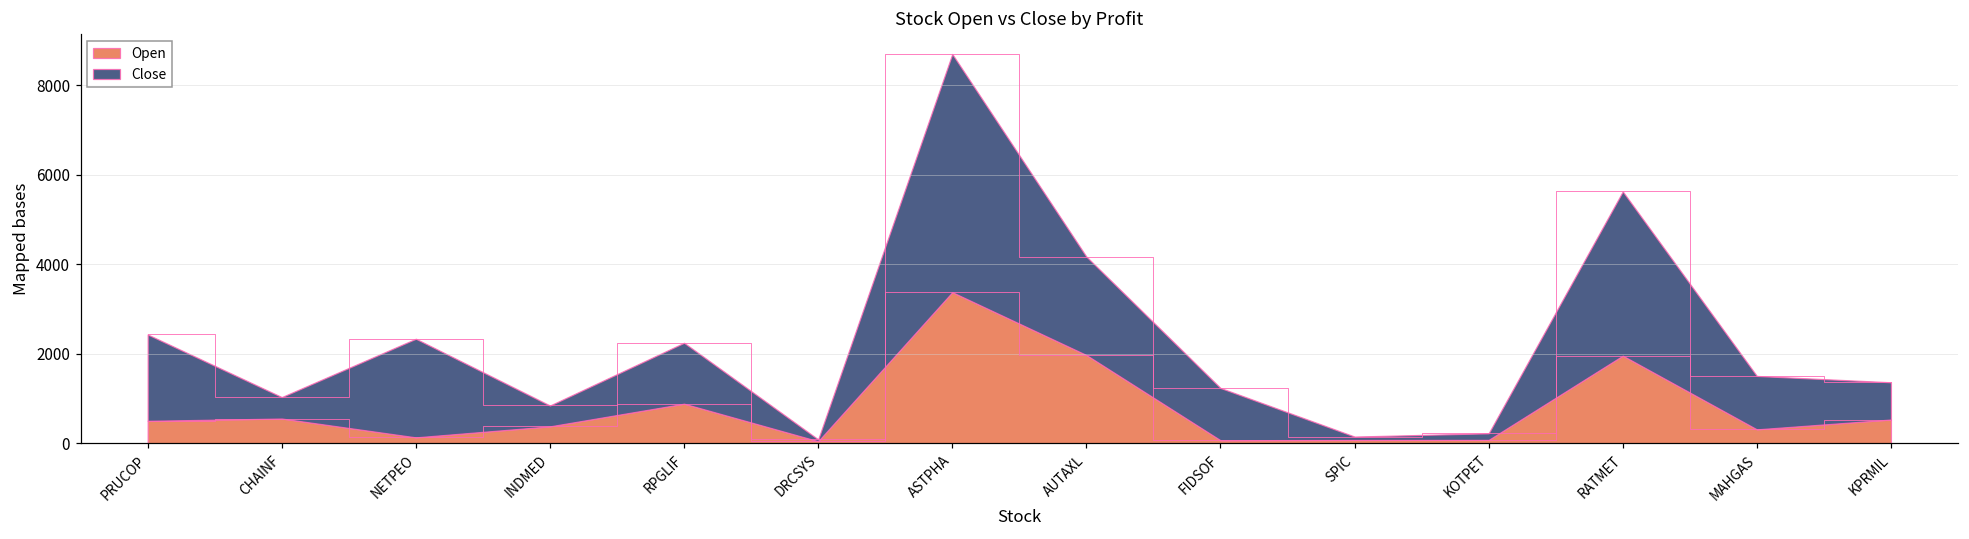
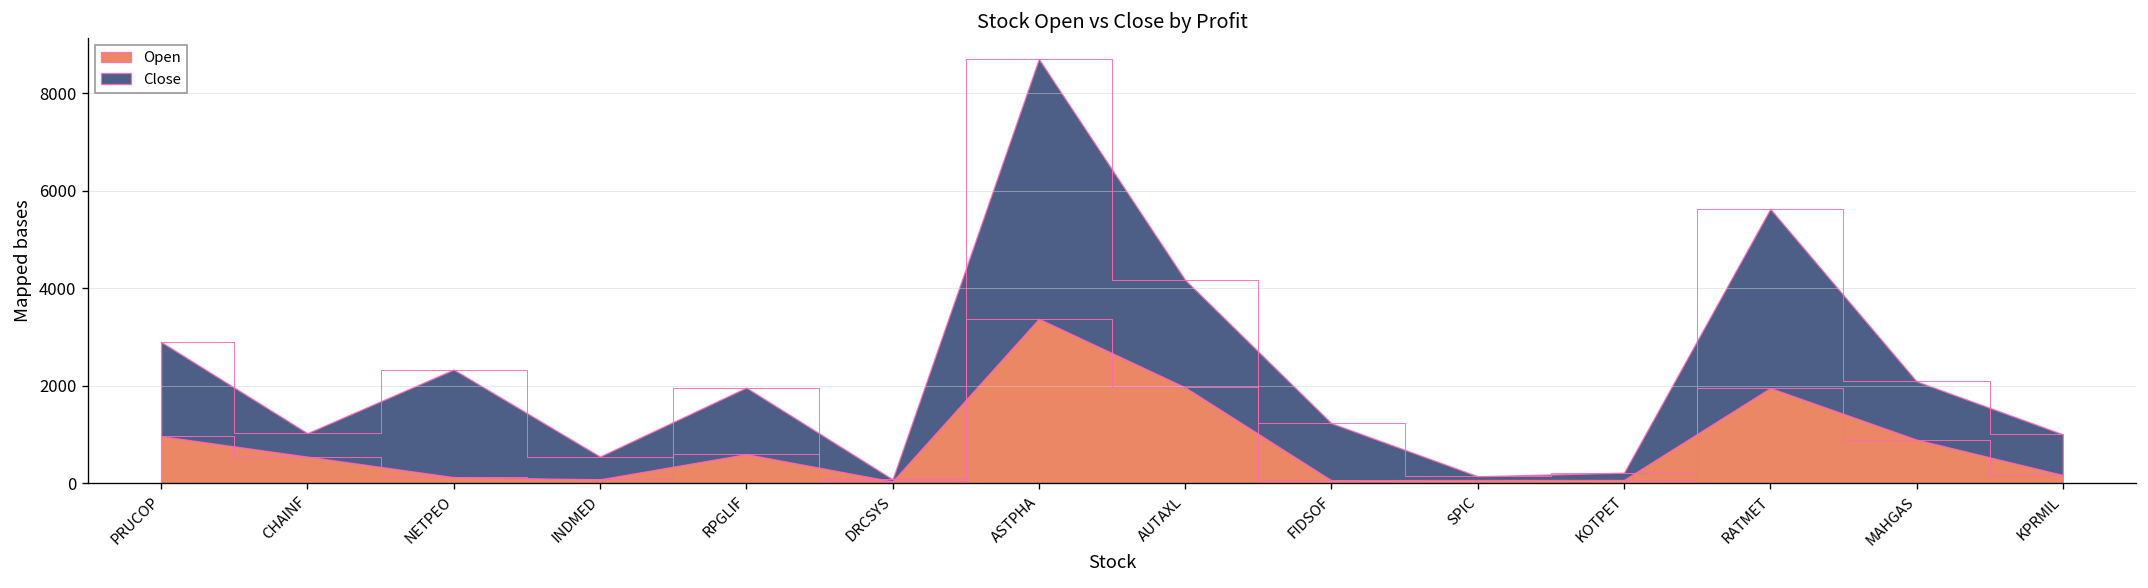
  {
    "Open": {
-     "PRUCOP": 500,
+     "PRUCOP": 1000,
      "CHAINF": 600,
      "NETPEO": 100,
-     "INDMED": 400,
-     "RPGLIF": 900,
+     "INDMED": 100,
+     "RPGLIF": 600,
      "ASTPHA": 3400,
      "AUTAXL": 2000,
      "FIDSOF": 100,
      "SPIC": 100,
      "KOTPET": 100,
      "RATMET": 2000,
-     "MAHGAS": 300,
-     "KPRMIL": 500
+     "MAHGAS": 900,
+     "KPRMIL": 200
    },
    "Close": {
      "PRUCOP": 1900,
      "CHAINF": 500,
      "NETPEO": 2200,
      "INDMED": 500,
      "RPGLIF": 1400,
      "ASTPHA": 5300,
      "AUTAXL": 2200,
      "FIDSOF": 1200,
      "SPIC": 100,
      "KOTPET": 100,
      "RATMET": 3700,
      "MAHGAS": 1200,
      "KPRMIL": 800
    }
  }
